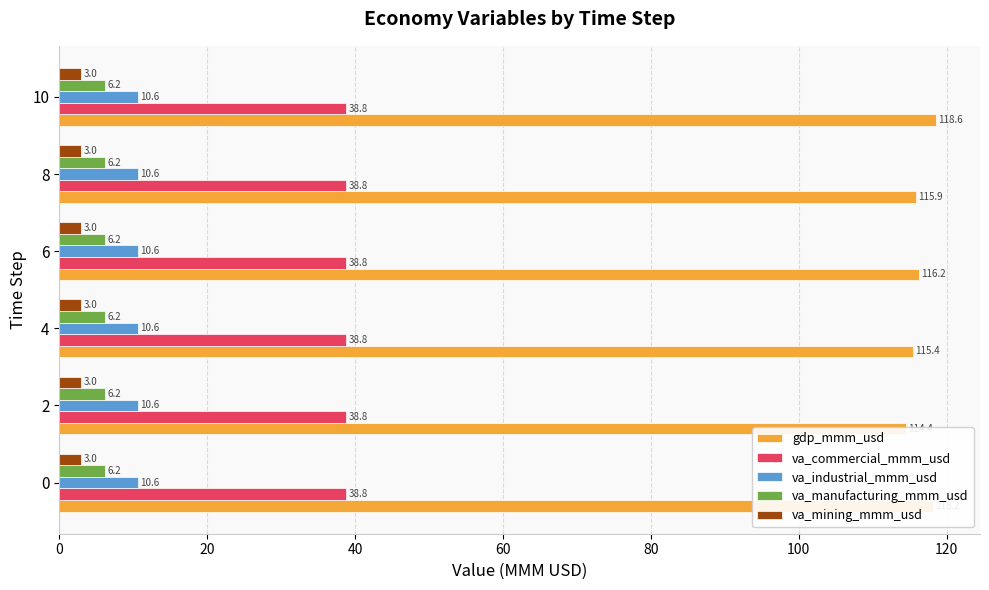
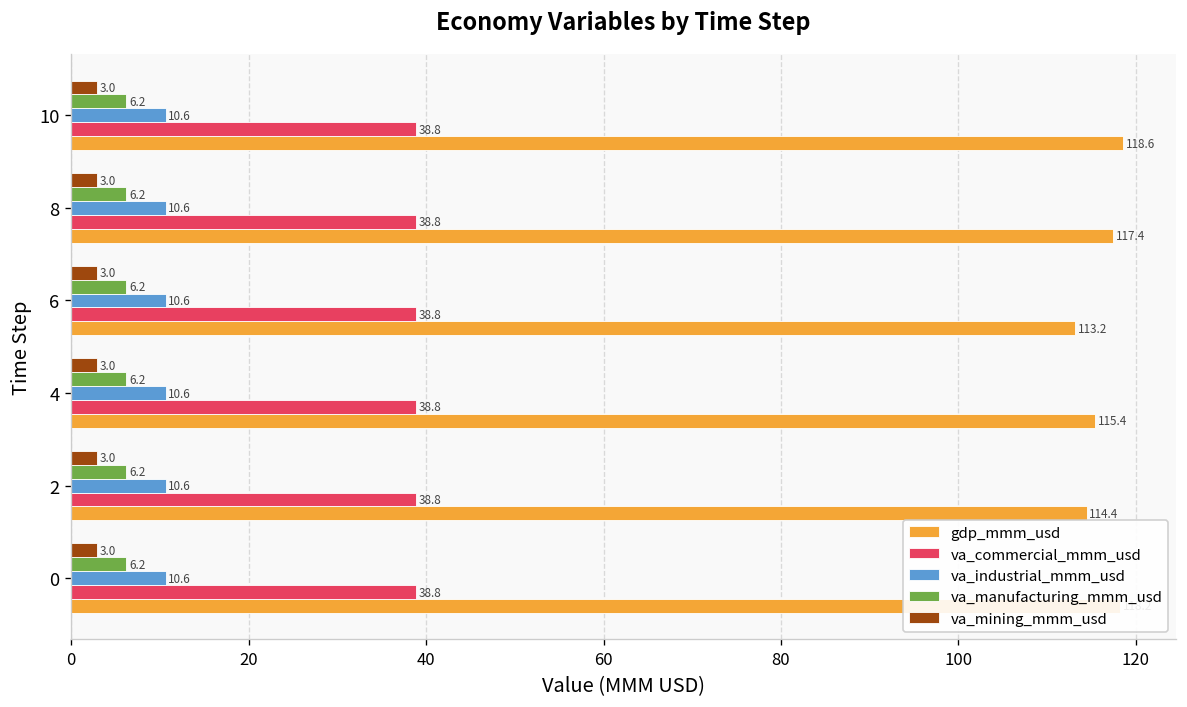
  {
    "gdp_mmm_usd": {
      "10": 118.6,
-     "8": 115.9,
-     "6": 116.2,
+     "8": 117.4,
+     "6": 113.2,
      "4": 115.4
    },
    "va_commercial_mmm_usd": {
      "10": 38.8,
      "8": 38.8,
      "6": 38.8,
      "4": 38.8,
      "2": 38.8,
      "0": 38.8
    },
    "va_industrial_mmm_usd": {
      "10": 10.6,
      "8": 10.6,
      "6": 10.6,
      "4": 10.6,
      "2": 10.6,
      "0": 10.6
    },
    "va_manufacturing_mmm_usd": {
      "10": 6.2,
      "8": 6.2,
      "6": 6.2,
      "4": 6.2,
      "2": 6.2,
      "0": 6.2
    },
    "va_mining_mmm_usd": {
      "10": 3.0,
      "8": 3.0,
      "6": 3.0,
      "4": 3.0,
      "2": 3.0,
      "0": 3.0
    }
  }
